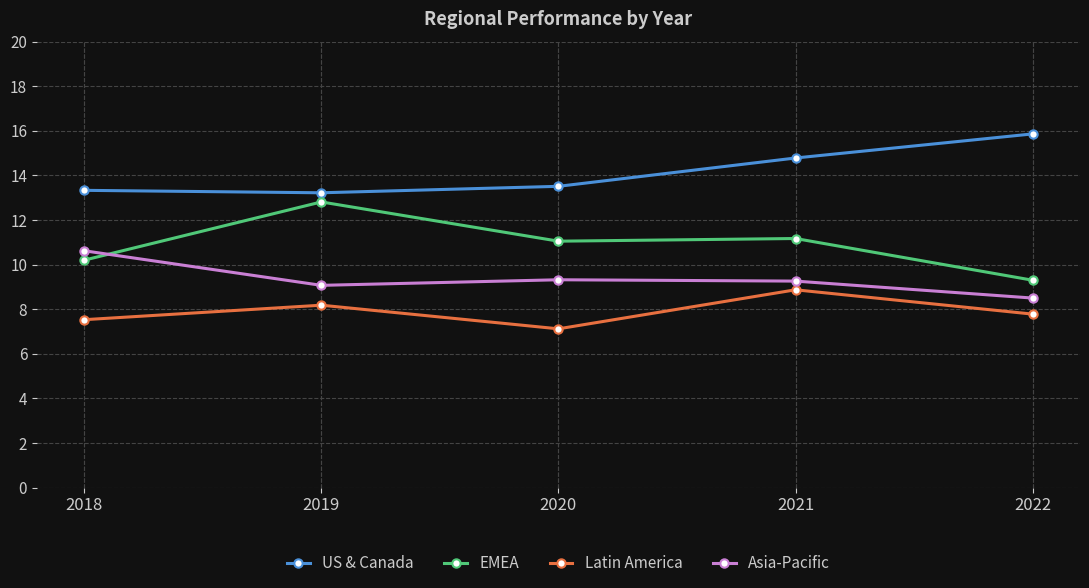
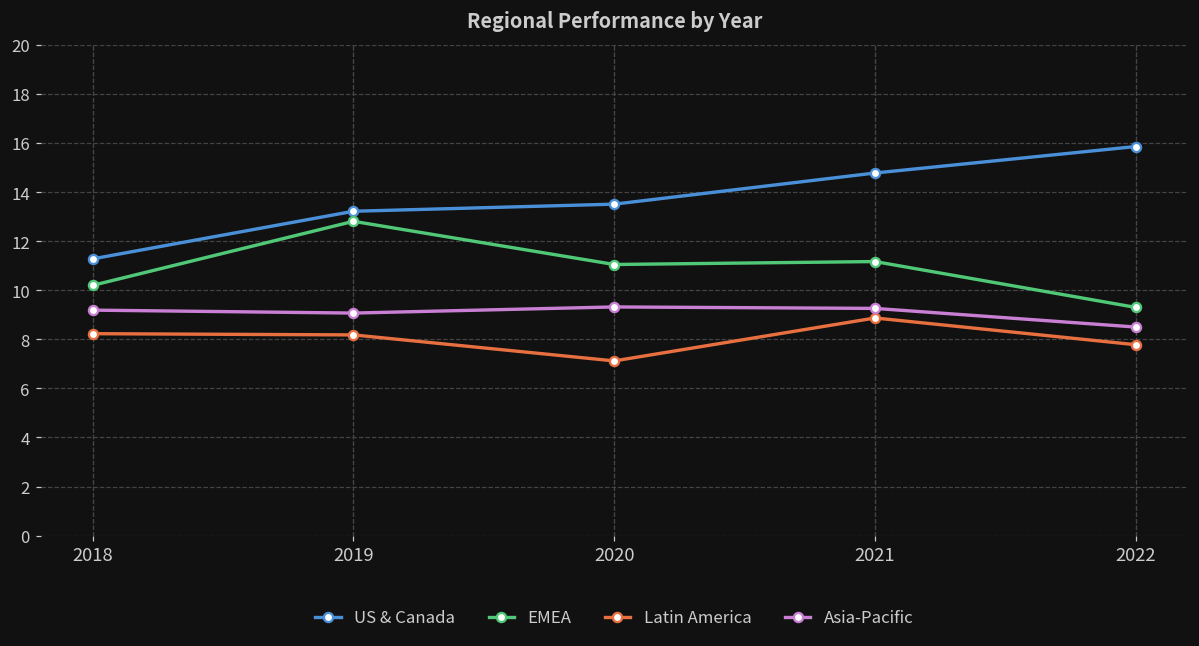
  {
    "US & Canada": {
-     "2018": 13.3,
+     "2018": 11.3,
      "2019": 13.2,
      "2020": 13.5,
      "2021": 14.8,
      "2022": 15.9
    },
    "EMEA": {
      "2018": 10.2,
      "2019": 12.8,
      "2020": 11.1,
      "2021": 11.2,
      "2022": 9.3
    },
    "Latin America": {
-     "2018": 7.5,
+     "2018": 8.2,
      "2019": 8.2,
      "2020": 7.1,
      "2021": 8.9,
      "2022": 7.8
    },
    "Asia-Pacific": {
-     "2018": 10.6,
+     "2018": 9.2,
      "2019": 9.1,
      "2020": 9.3,
      "2021": 9.3,
      "2022": 8.5
    }
  }
